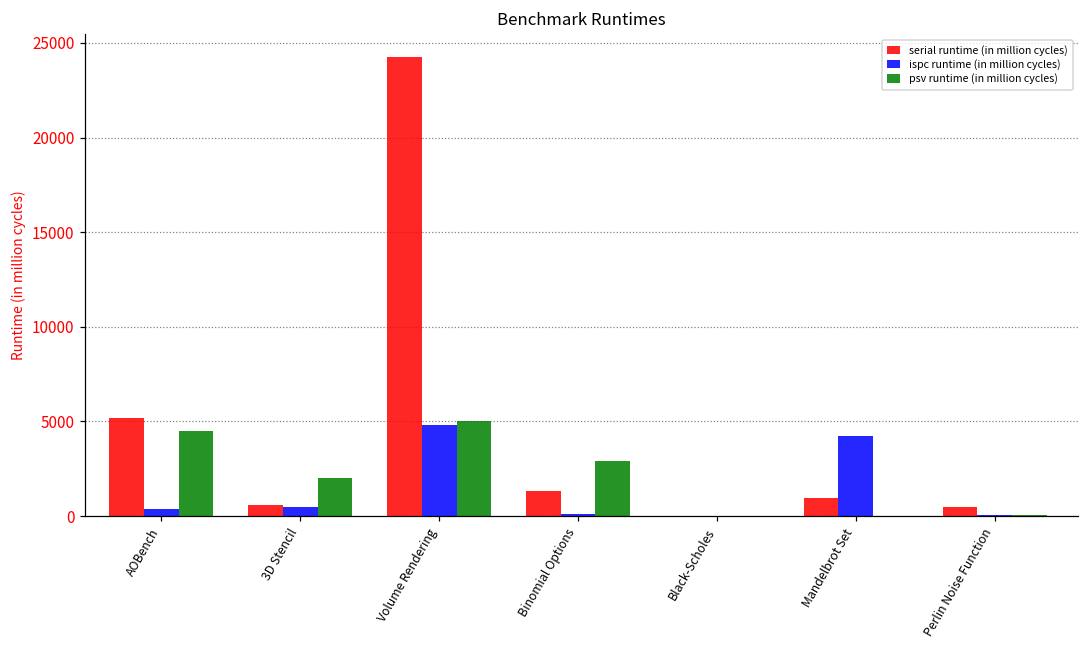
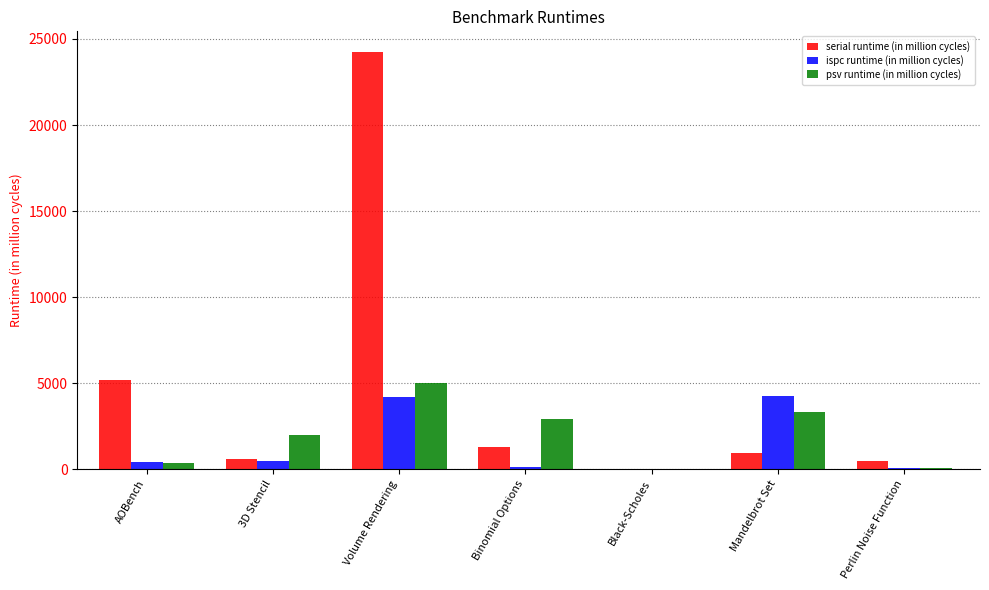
  {
    "serial runtime (in million cycles)": {
      "AOBench": 5200,
      "3D Stencil": 600,
      "Volume Rendering": 24200,
      "Binomial Options": 1300,
      "Mandelbrot Set": 900,
      "Perlin Noise Function": 500
    },
    "ispc runtime (in million cycles)": {
      "AOBench": 400,
      "3D Stencil": 500,
-     "Volume Rendering": 4800,
+     "Volume Rendering": 4200,
      "Mandelbrot Set": 4200
    },
    "psv runtime (in million cycles)": {
-     "AOBench": 4500,
+     "AOBench": 400,
      "3D Stencil": 2000,
      "Volume Rendering": 5000,
      "Binomial Options": 2900,
-     "Mandelbrot Set": 0
+     "Mandelbrot Set": 3300
    }
  }
